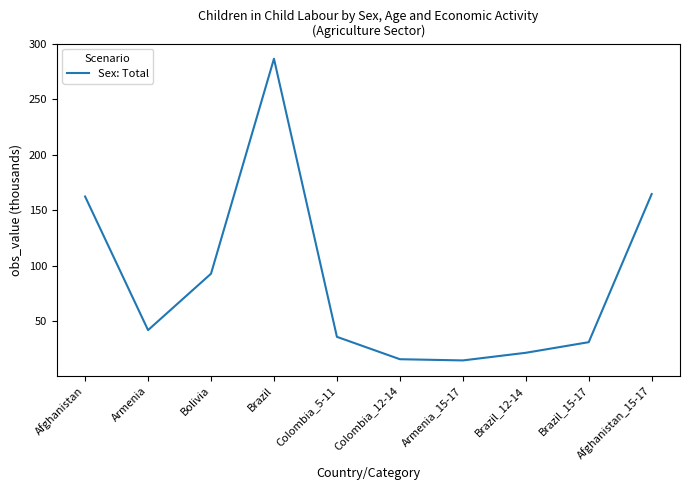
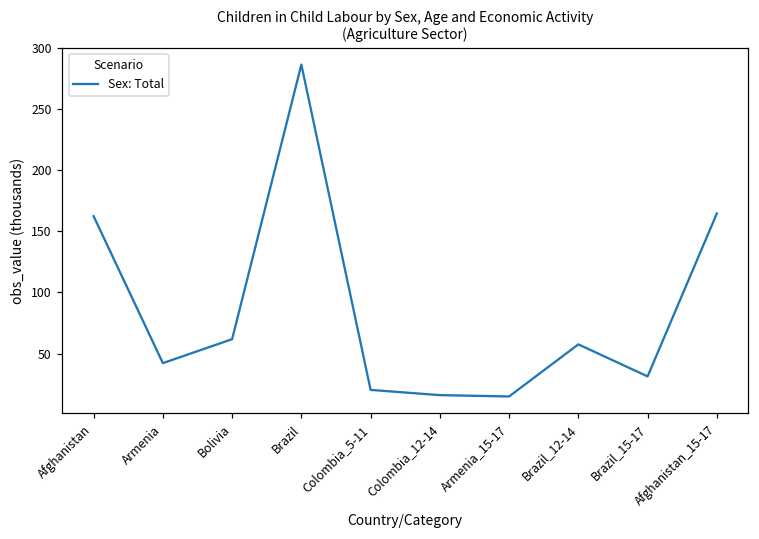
  {
    "Afghanistan": 162,
    "Armenia": 42,
-   "Bolivia": 93,
+   "Bolivia": 62,
    "Brazil": 286,
-   "Colombia_5-11": 36,
+   "Colombia_5-11": 20,
    "Colombia_12-14": 16,
    "Armenia_15-17": 15,
-   "Brazil_12-14": 22,
+   "Brazil_12-14": 58,
    "Brazil_15-17": 31,
    "Afghanistan_15-17": 165
  }
